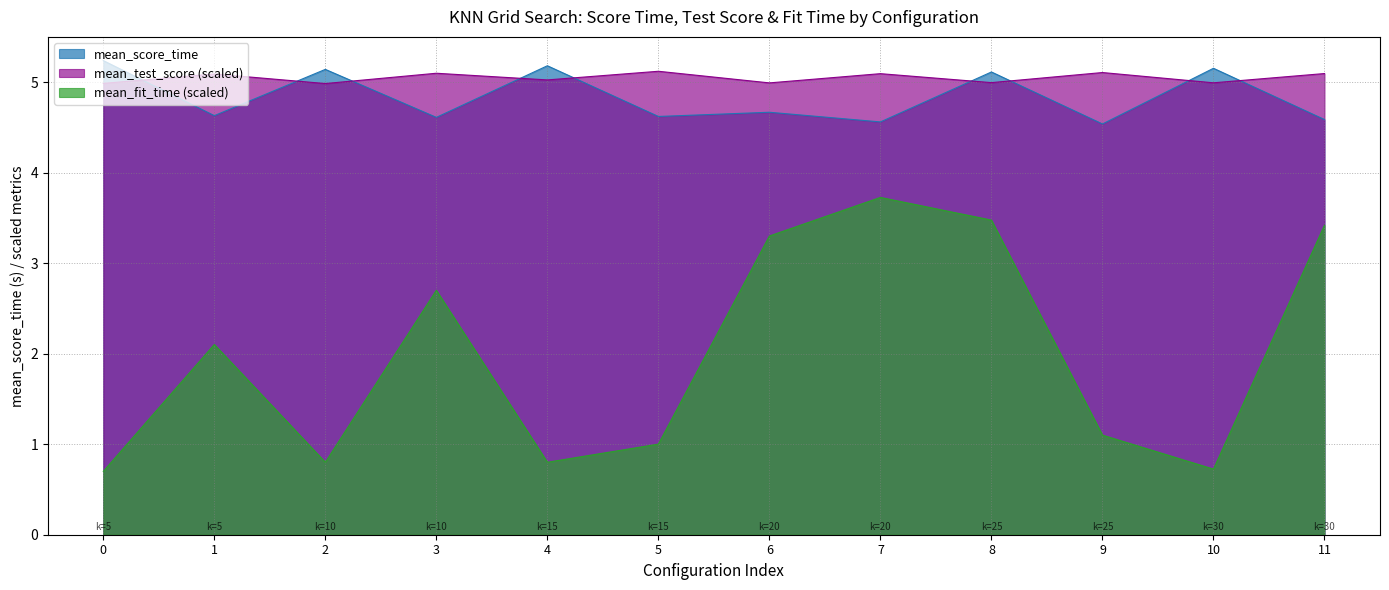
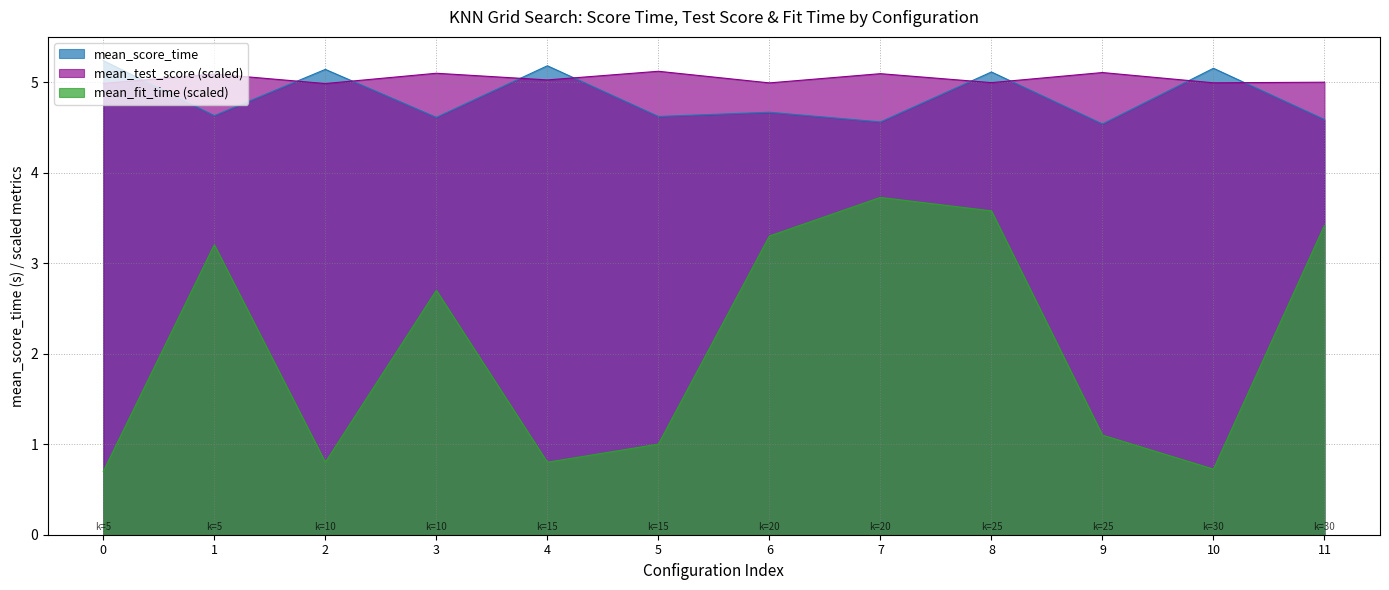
  {
    "mean_score_time": {
      "1": 4.6,
      "2": 5.1,
      "3": 4.6,
      "4": 5.2,
      "5": 4.6,
      "6": 4.7,
      "7": 4.6,
      "8": 5.1,
      "9": 4.5,
      "10": 5.2,
      "11": 4.6
    },
    "mean_test_score (scaled)": {
      "2": 5.0,
      "3": 5.1,
      "4": 5.0,
      "5": 5.1,
      "6": 5.0,
      "7": 5.1,
      "8": 5.0,
      "9": 5.1,
      "10": 5.0,
-     "11": 5.1
+     "11": 5.0
    },
    "mean_fit_time (scaled)": {
      "0": 0.7,
-     "1": 2.1,
+     "1": 3.2,
      "2": 0.8,
      "3": 2.7,
      "4": 0.8,
      "5": 1.0,
      "6": 3.3,
      "7": 3.7,
-     "8": 3.5,
+     "8": 3.6,
      "9": 1.1,
      "10": 0.7,
      "11": 3.4
    }
  }
